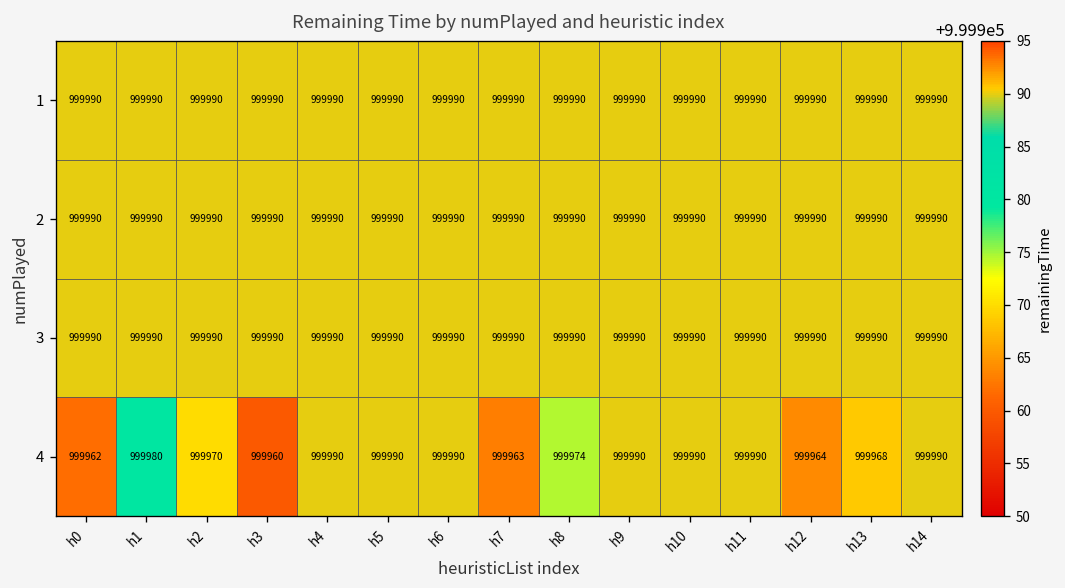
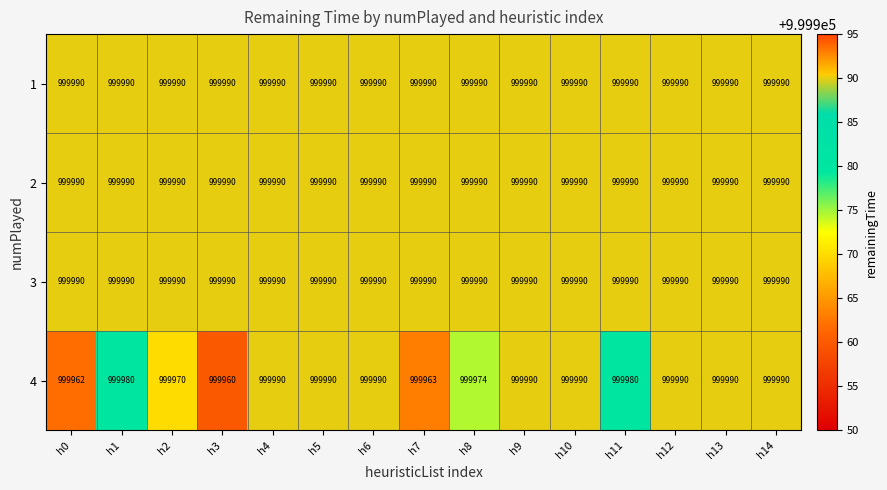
  {
    "1": {
      "h0": 999990,
      "h1": 999990,
      "h2": 999990,
      "h3": 999990,
      "h4": 999990,
      "h5": 999990,
      "h6": 999990,
      "h7": 999990,
      "h8": 999990,
      "h9": 999990,
      "h10": 999990,
      "h11": 999990,
      "h12": 999990,
      "h13": 999990,
      "h14": 999990
    },
    "2": {
      "h0": 999990,
      "h1": 999990,
      "h2": 999990,
      "h3": 999990,
      "h4": 999990,
      "h5": 999990,
      "h6": 999990,
      "h7": 999990,
      "h8": 999990,
      "h9": 999990,
      "h10": 999990,
      "h11": 999990,
      "h12": 999990,
      "h13": 999990,
      "h14": 999990
    },
    "3": {
      "h0": 999990,
      "h1": 999990,
      "h2": 999990,
      "h3": 999990,
      "h4": 999990,
      "h5": 999990,
      "h6": 999990,
      "h7": 999990,
      "h8": 999990,
      "h9": 999990,
      "h10": 999990,
      "h11": 999990,
      "h12": 999990,
      "h13": 999990,
      "h14": 999990
    },
    "4": {
      "h0": 999962,
      "h1": 999980,
      "h2": 999970,
      "h3": 999960,
      "h4": 999990,
      "h5": 999990,
      "h6": 999990,
      "h7": 999963,
      "h8": 999974,
      "h9": 999990,
      "h10": 999990,
-     "h11": 999990,
-     "h12": 999964,
-     "h13": 999968,
+     "h11": 999980,
+     "h12": 999990,
+     "h13": 999990,
      "h14": 999990
    }
  }
